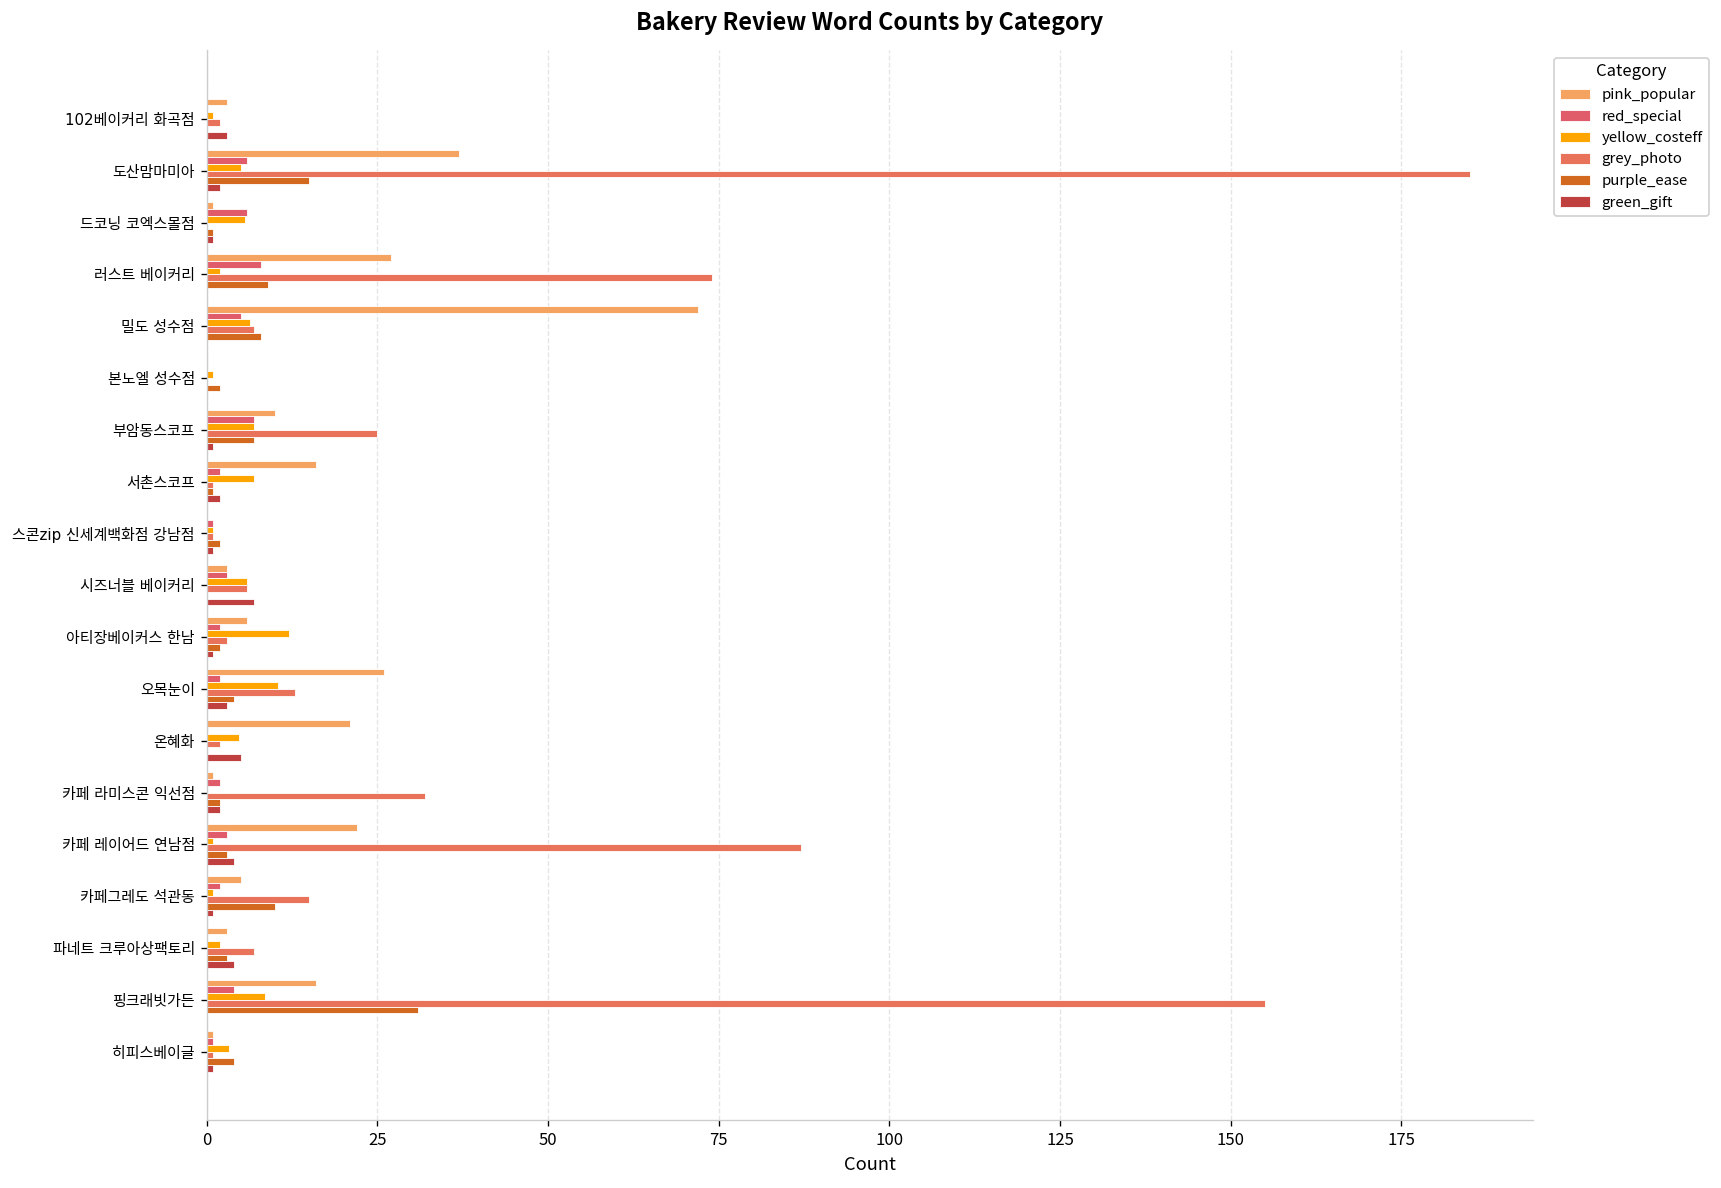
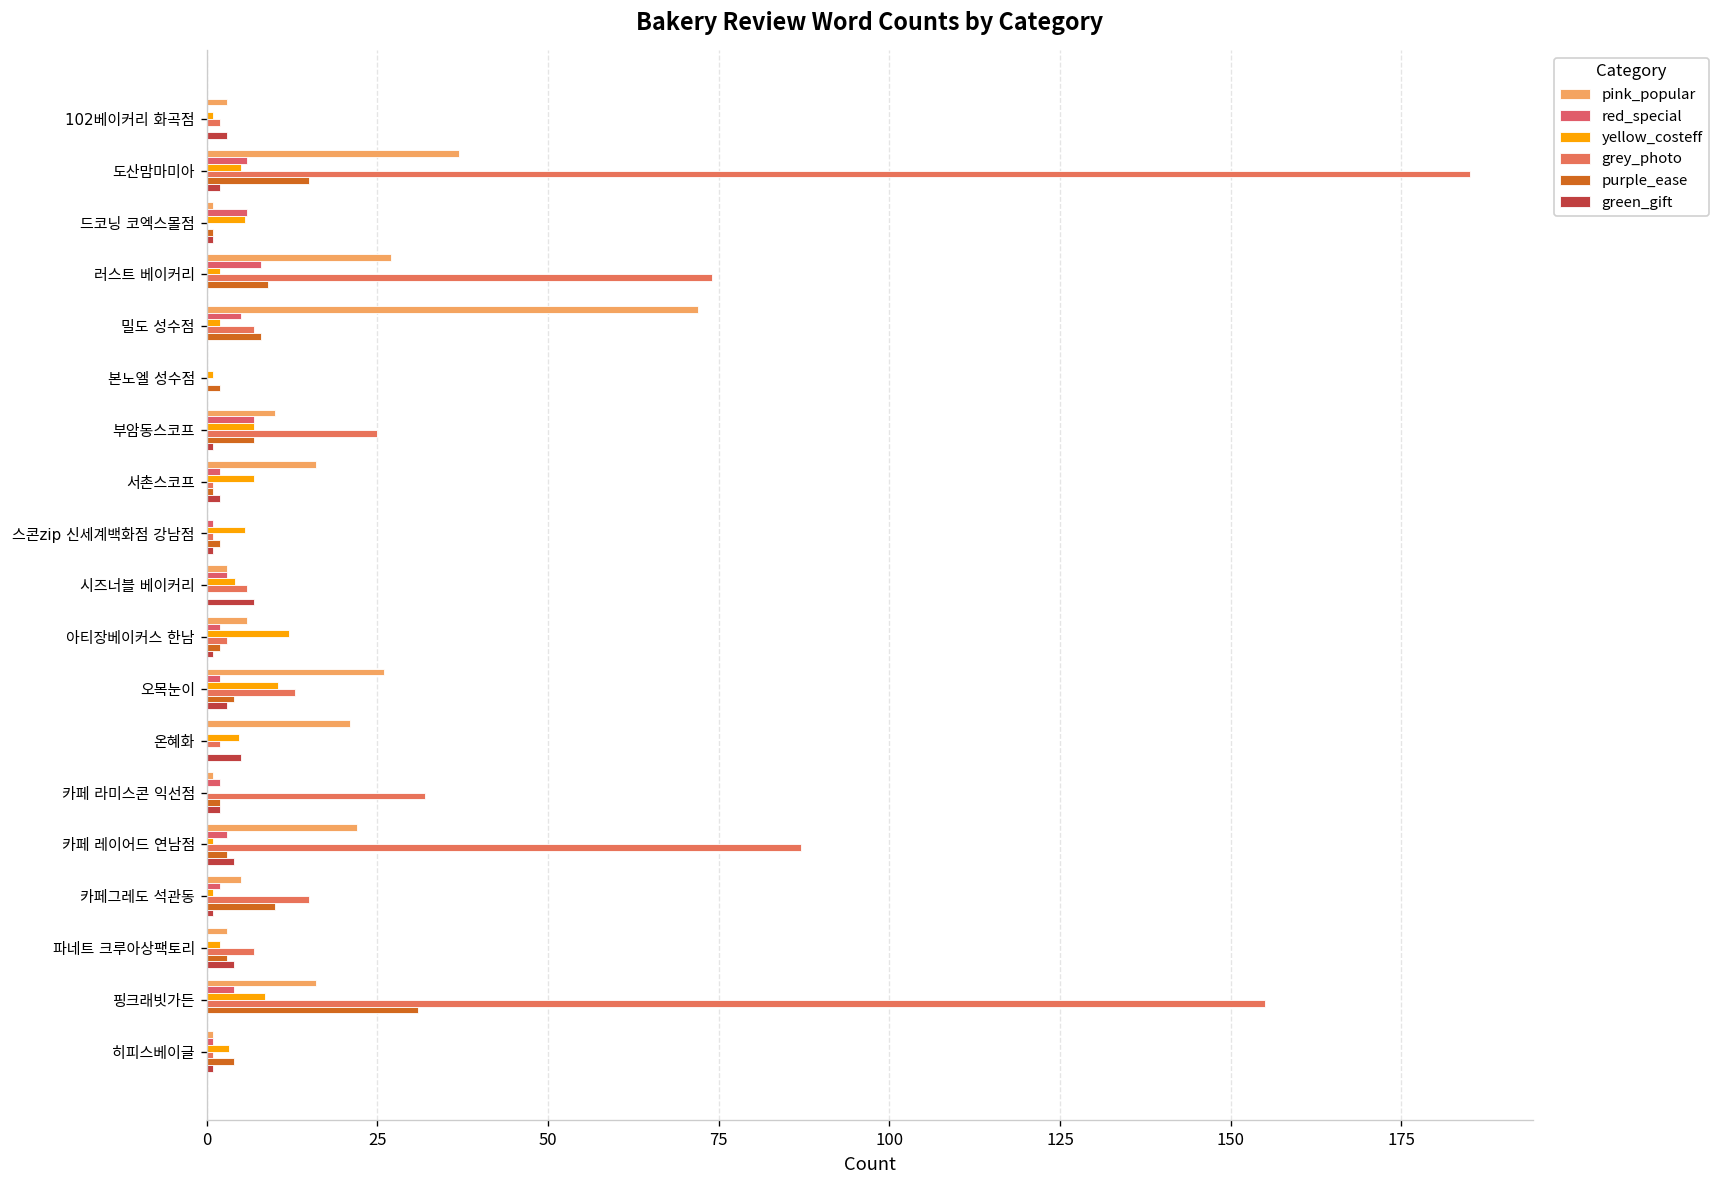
  {
    "yellow_costeff": {
      "102베이커리 화곡점": 1,
      "도산맘마미아": 5,
      "드코닝 코엑스몰점": 6,
      "러스트 베이커리": 2,
-     "밀도 성수점": 6,
+     "밀도 성수점": 2,
      "본노엘 성수점": 1,
      "부암동스코프": 7,
      "서촌스코프": 7,
-     "스콘zip 신세계백화점 강남점": 1,
-     "시즈너블 베이커리": 6,
+     "스콘zip 신세계백화점 강남점": 6,
+     "시즈너블 베이커리": 4,
      "아티장베이커스 한남": 12,
      "오목눈이": 11,
      "온혜화": 5,
      "카페 라미스콘 익선점": 0,
      "카페 레이어드 연남점": 1,
      "카페그레도 석관동": 1,
      "파네트 크루아상팩토리": 2,
      "핑크래빗가든": 9,
      "히피스베이글": 3
    }
  }
